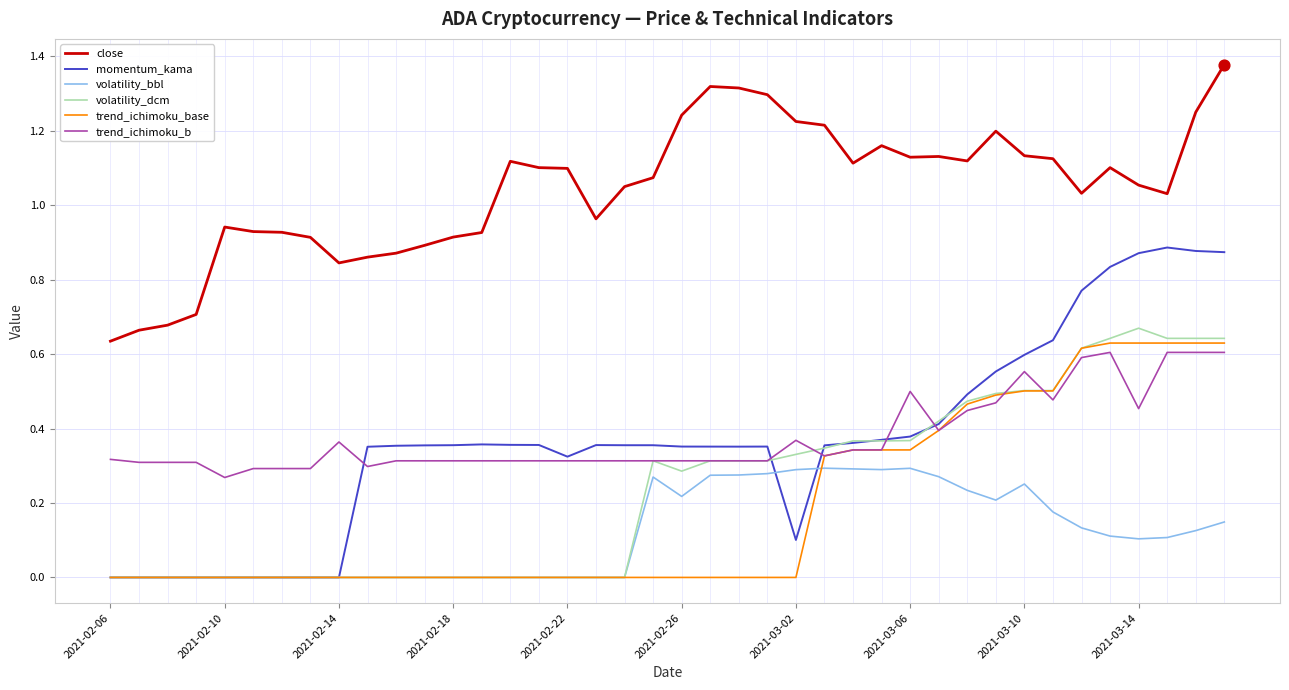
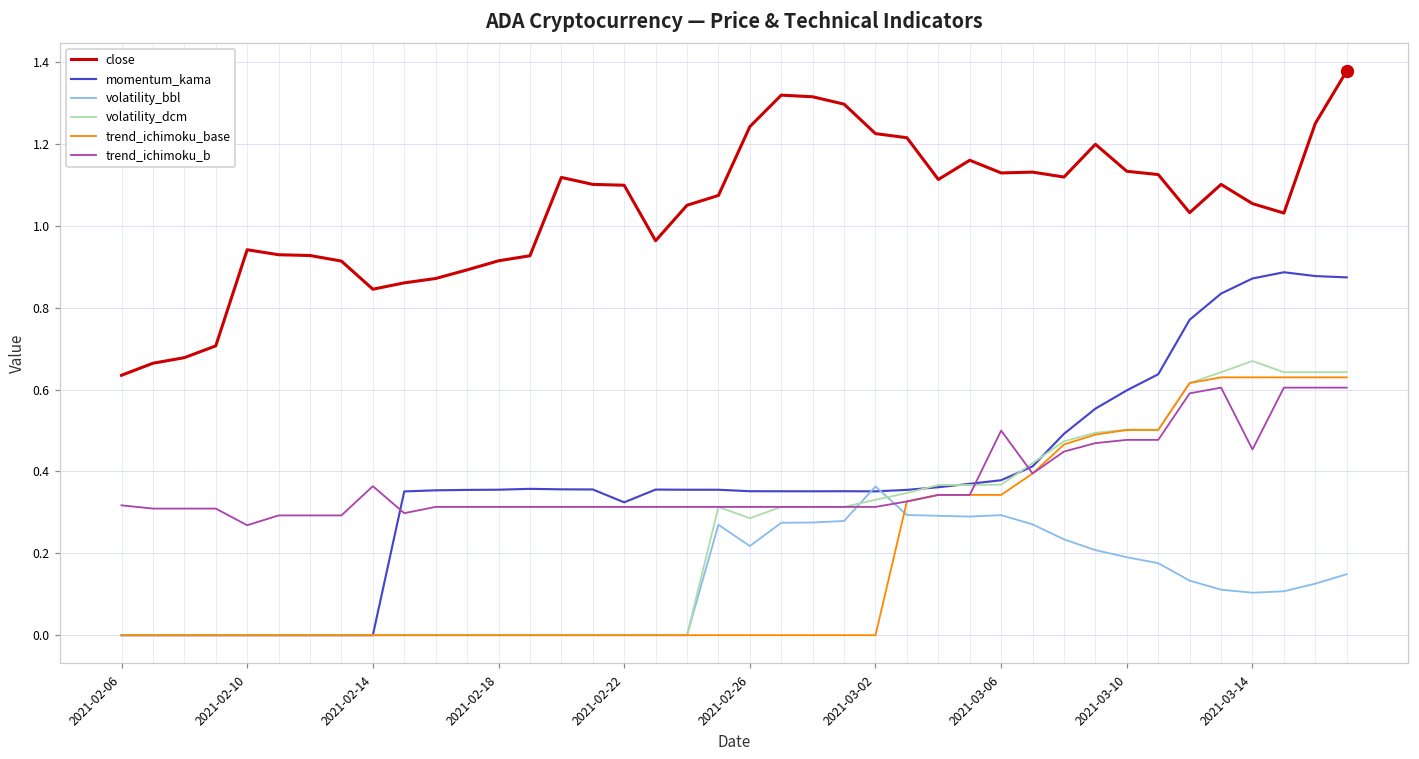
  {
    "momentum_kama": {
      "2021-02-18": 0.36,
      "2021-02-22": 0.32,
      "2021-02-26": 0.35,
-     "2021-03-02": 0.10,
+     "2021-03-02": 0.35,
      "2021-03-06": 0.38,
      "2021-03-10": 0.60,
      "2021-03-14": 0.87
    },
    "volatility_bbl": {
      "2021-02-26": 0.22,
-     "2021-03-02": 0.29,
+     "2021-03-02": 0.36,
      "2021-03-06": 0.29,
-     "2021-03-10": 0.25,
+     "2021-03-10": 0.19,
      "2021-03-14": 0.10
    },
    "volatility_dcm": {
      "2021-02-26": 0.29,
      "2021-03-02": 0.33,
      "2021-03-06": 0.37,
      "2021-03-14": 0.67
    },
    "trend_ichimoku_base": {
      "2021-02-26": 0.00,
      "2021-03-02": 0.00,
      "2021-03-06": 0.34,
      "2021-03-14": 0.63
    },
    "trend_ichimoku_b": {
      "2021-02-06": 0.32,
      "2021-02-10": 0.27,
      "2021-02-14": 0.36,
      "2021-02-18": 0.31,
      "2021-02-22": 0.31,
      "2021-02-26": 0.31,
-     "2021-03-02": 0.37,
+     "2021-03-02": 0.31,
      "2021-03-06": 0.50,
-     "2021-03-10": 0.55,
+     "2021-03-10": 0.48,
      "2021-03-14": 0.45
    }
  }
